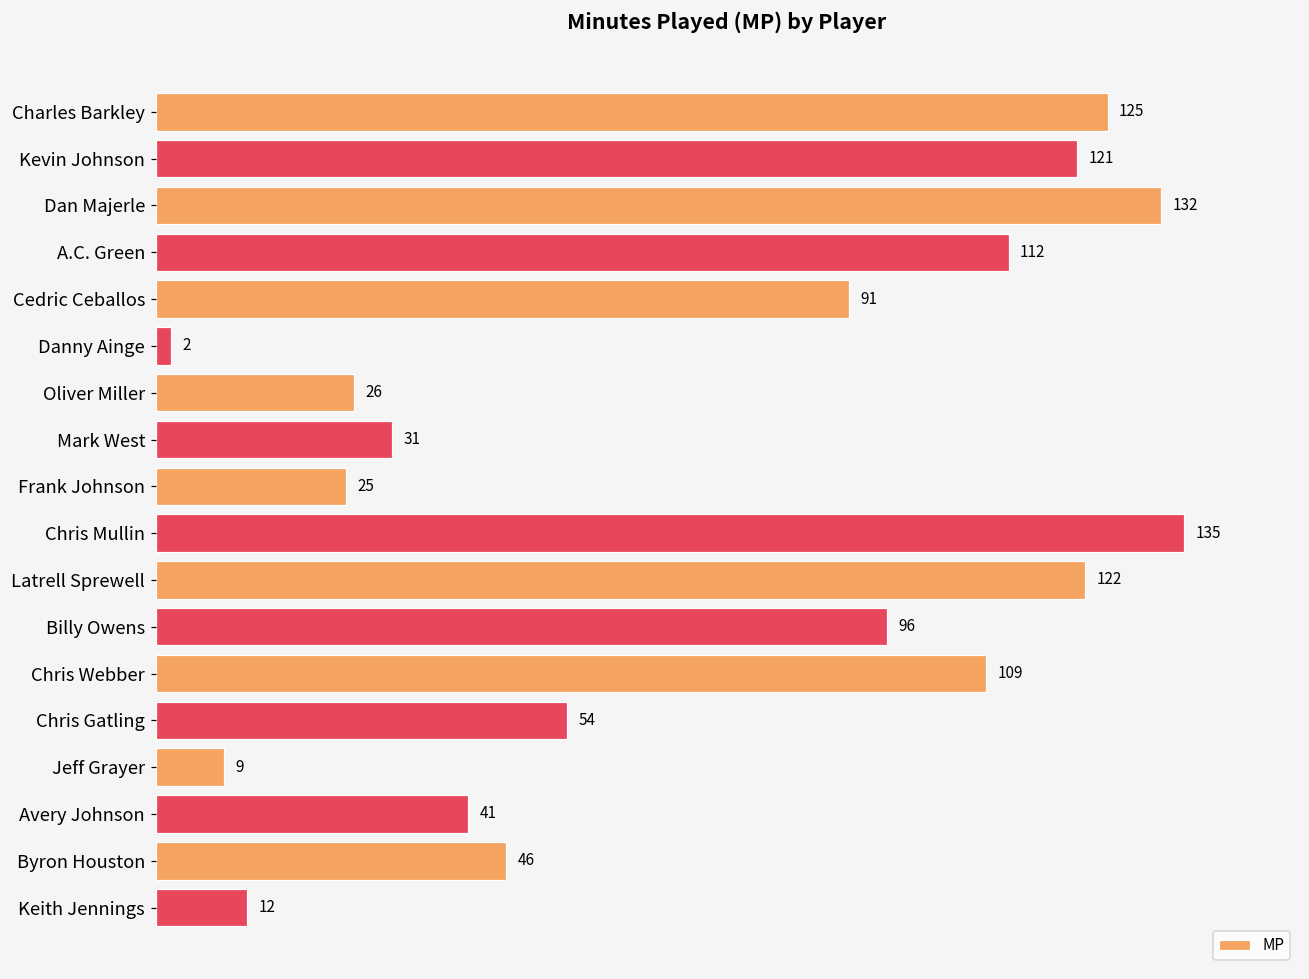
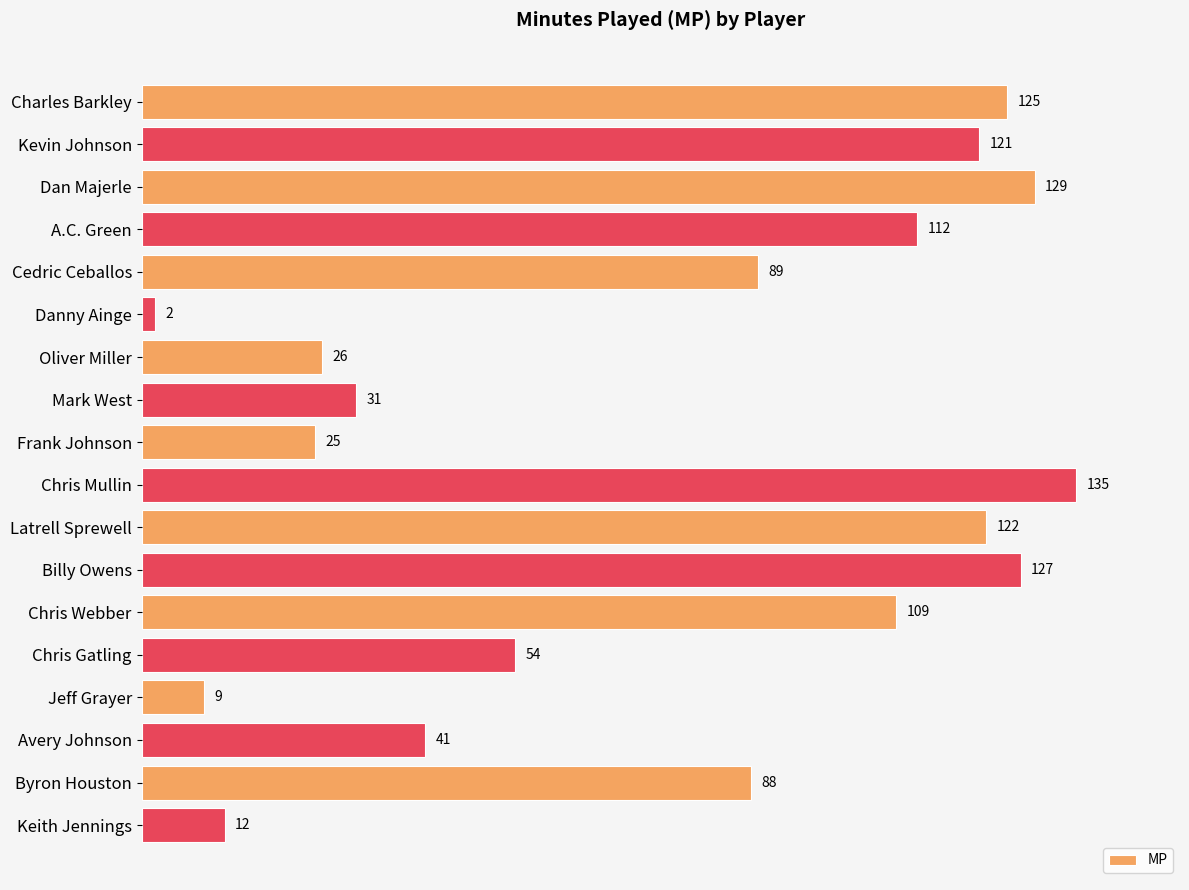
  {
    "Charles Barkley": 125,
    "Kevin Johnson": 121,
-   "Dan Majerle": 132,
+   "Dan Majerle": 129,
    "A.C. Green": 112,
-   "Cedric Ceballos": 91,
+   "Cedric Ceballos": 89,
    "Danny Ainge": 2,
    "Oliver Miller": 26,
    "Mark West": 31,
    "Frank Johnson": 25,
    "Chris Mullin": 135,
    "Latrell Sprewell": 122,
-   "Billy Owens": 96,
+   "Billy Owens": 127,
    "Chris Webber": 109,
    "Chris Gatling": 54,
    "Jeff Grayer": 9,
    "Avery Johnson": 41,
-   "Byron Houston": 46,
+   "Byron Houston": 88,
    "Keith Jennings": 12
  }
